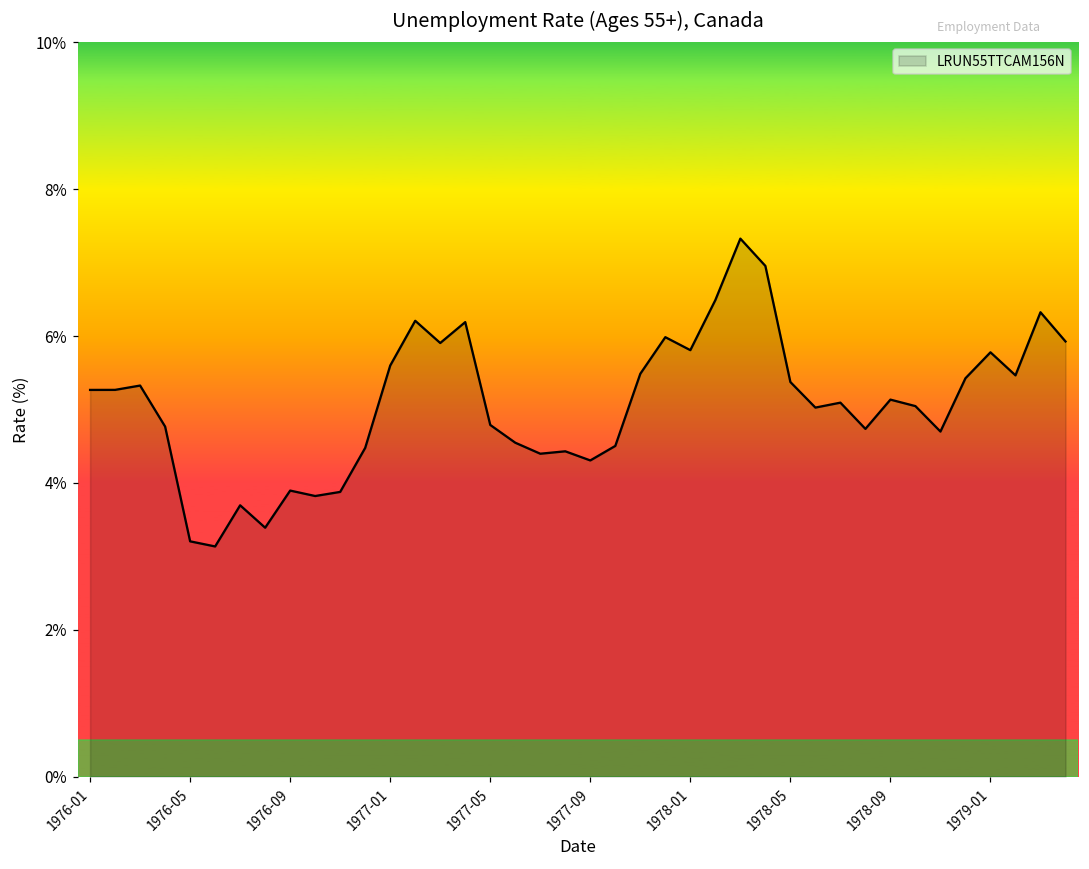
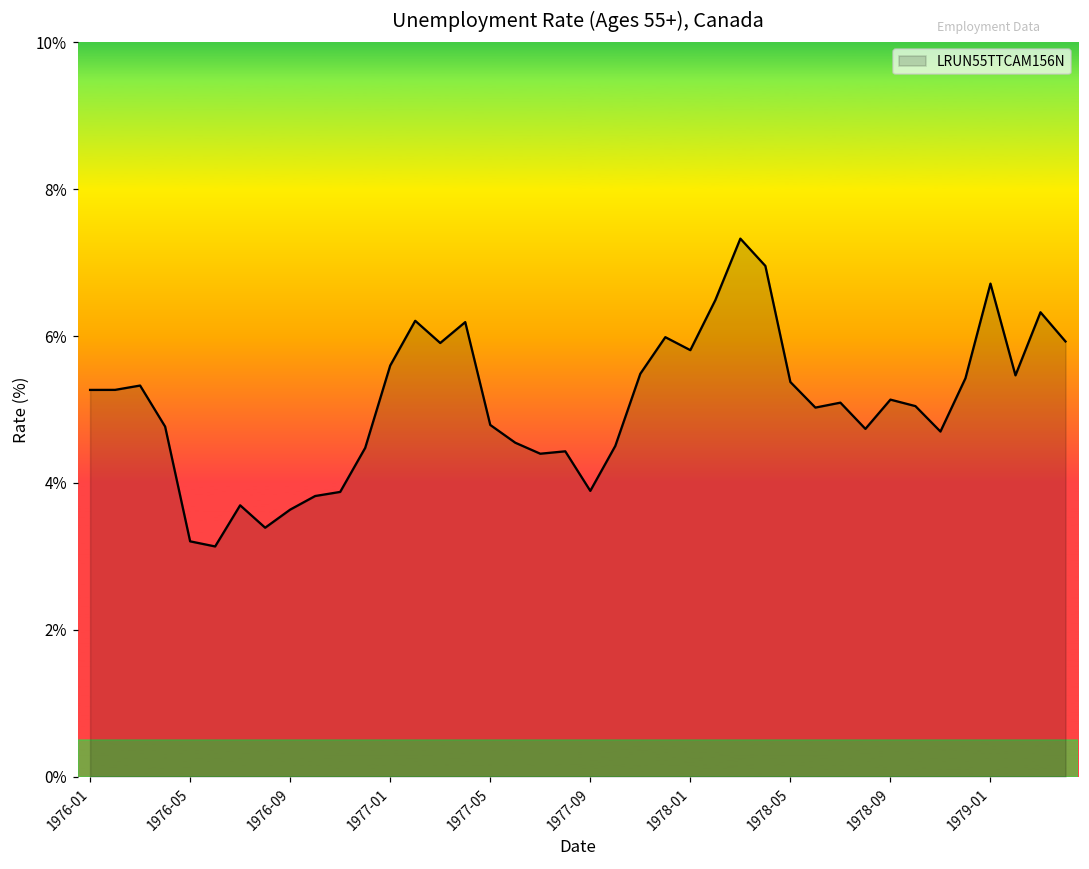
  {
    "1976-01": "5.3%",
    "1976-05": "3.2%",
-   "1976-09": "3.9%",
+   "1976-09": "3.6%",
    "1977-01": "5.6%",
    "1977-05": "4.8%",
-   "1977-09": "4.3%",
+   "1977-09": "3.9%",
    "1978-01": "5.8%",
    "1978-05": "5.4%",
    "1978-09": "5.1%",
-   "1979-01": "5.8%"
+   "1979-01": "6.7%"
  }
